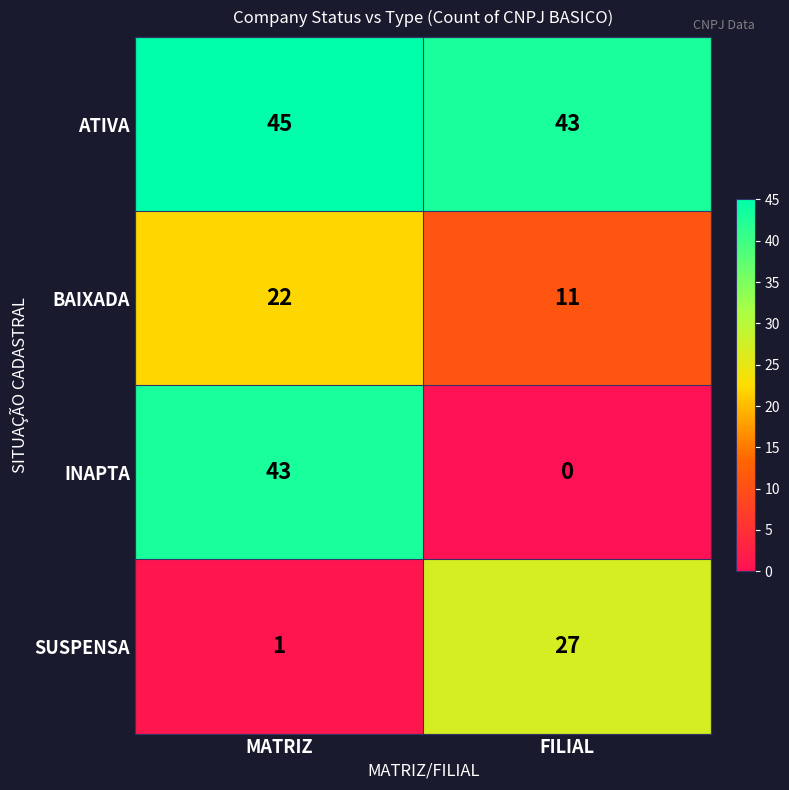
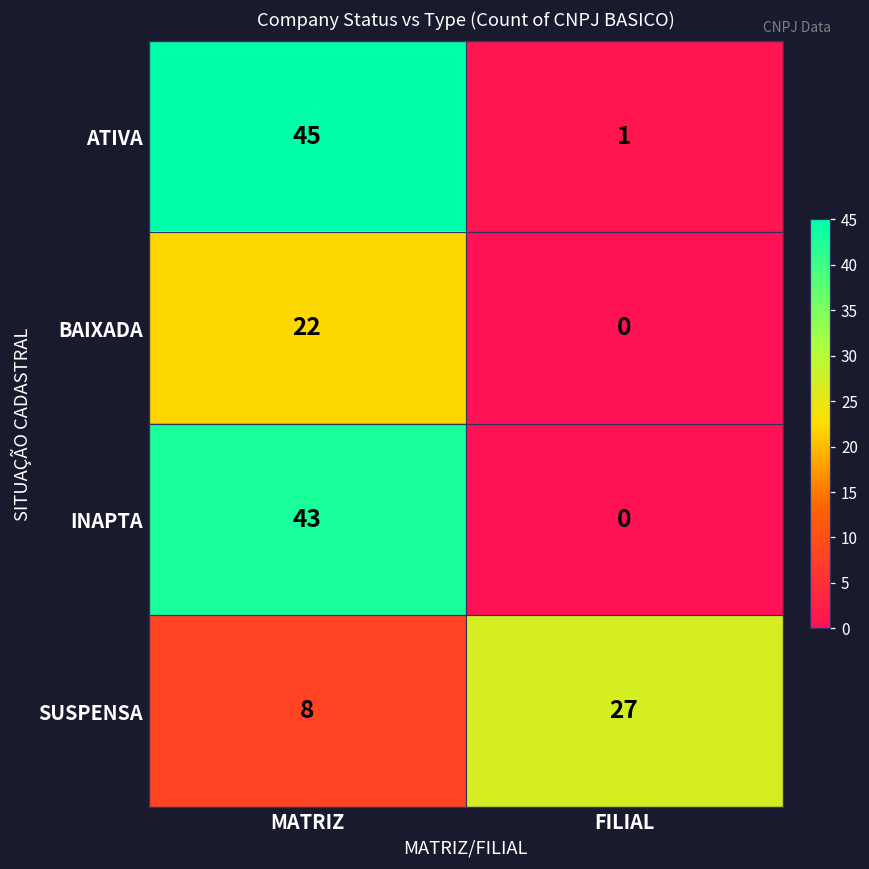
  {
    "ATIVA": {
      "MATRIZ": 45,
-     "FILIAL": 43
+     "FILIAL": 1
    },
    "BAIXADA": {
      "MATRIZ": 22,
-     "FILIAL": 11
+     "FILIAL": 0
    },
    "INAPTA": {
      "MATRIZ": 43,
      "FILIAL": 0
    },
    "SUSPENSA": {
-     "MATRIZ": 1,
+     "MATRIZ": 8,
      "FILIAL": 27
    }
  }
